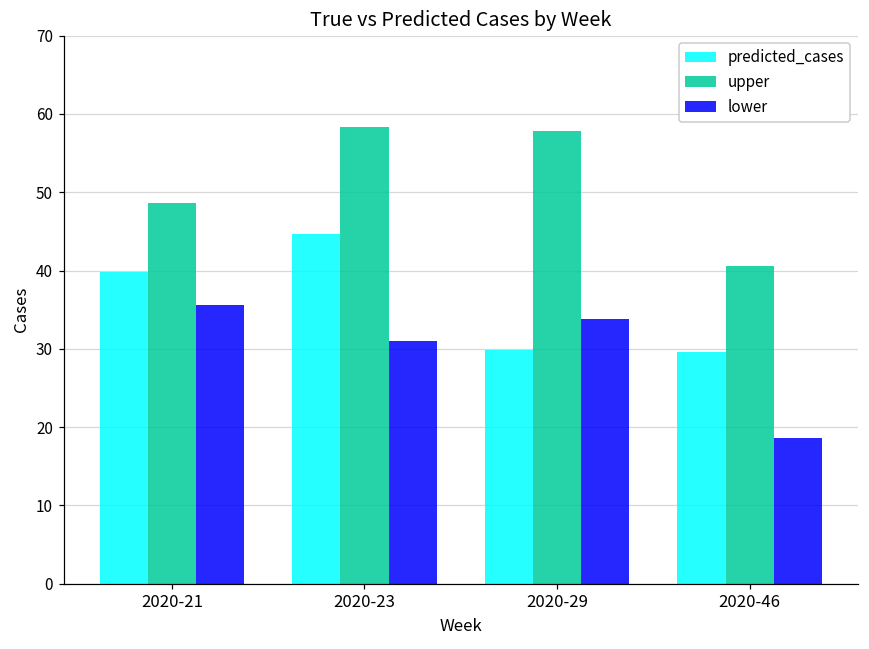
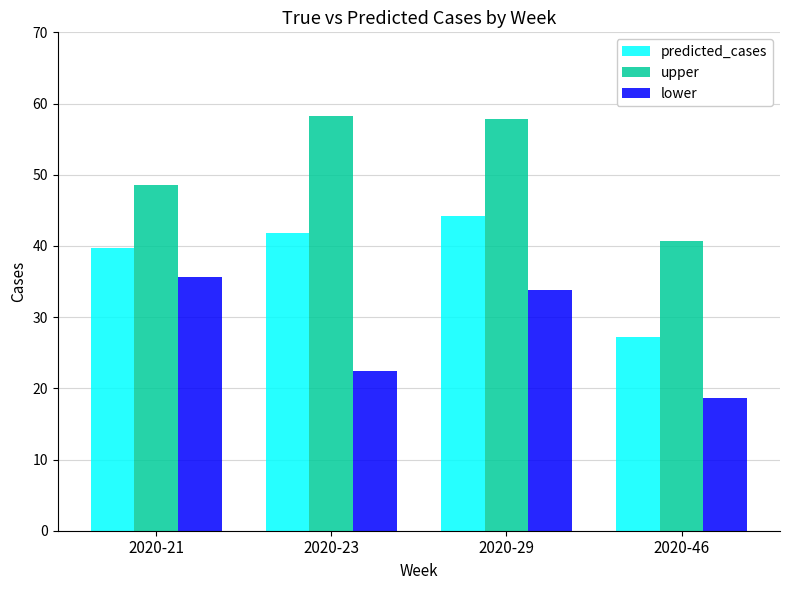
  {
    "predicted_cases": {
      "2020-21": 40,
-     "2020-23": 45,
-     "2020-29": 30,
-     "2020-46": 30
+     "2020-23": 42,
+     "2020-29": 44,
+     "2020-46": 27
    },
    "upper": {
      "2020-21": 49,
      "2020-23": 58,
      "2020-29": 58,
      "2020-46": 41
    },
    "lower": {
      "2020-21": 36,
-     "2020-23": 31,
+     "2020-23": 22,
      "2020-29": 34,
      "2020-46": 19
    }
  }
